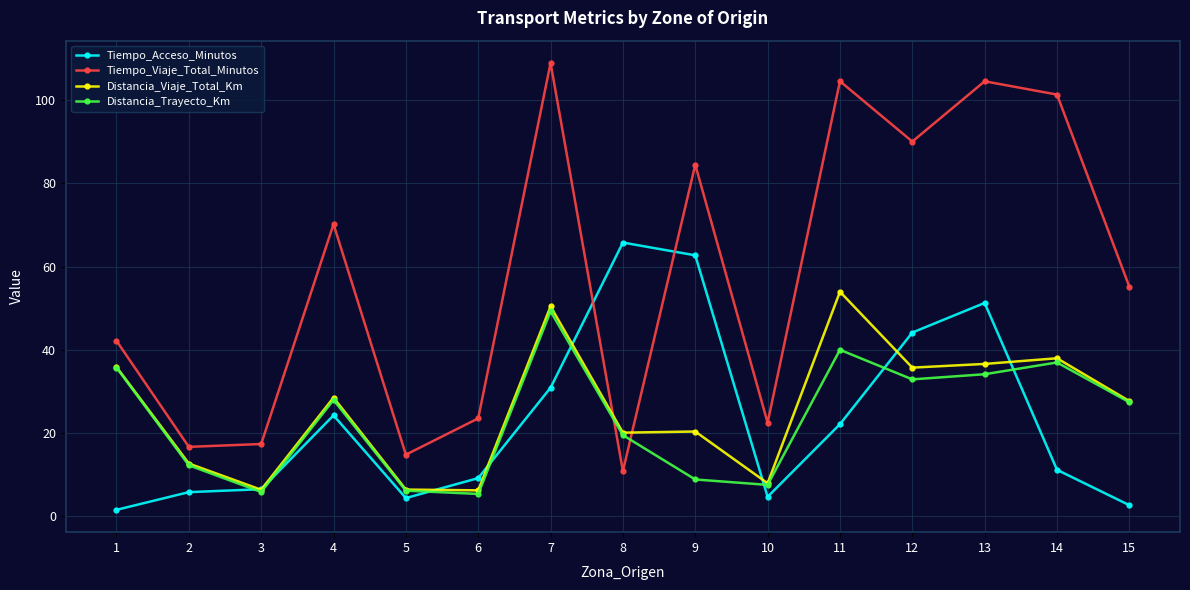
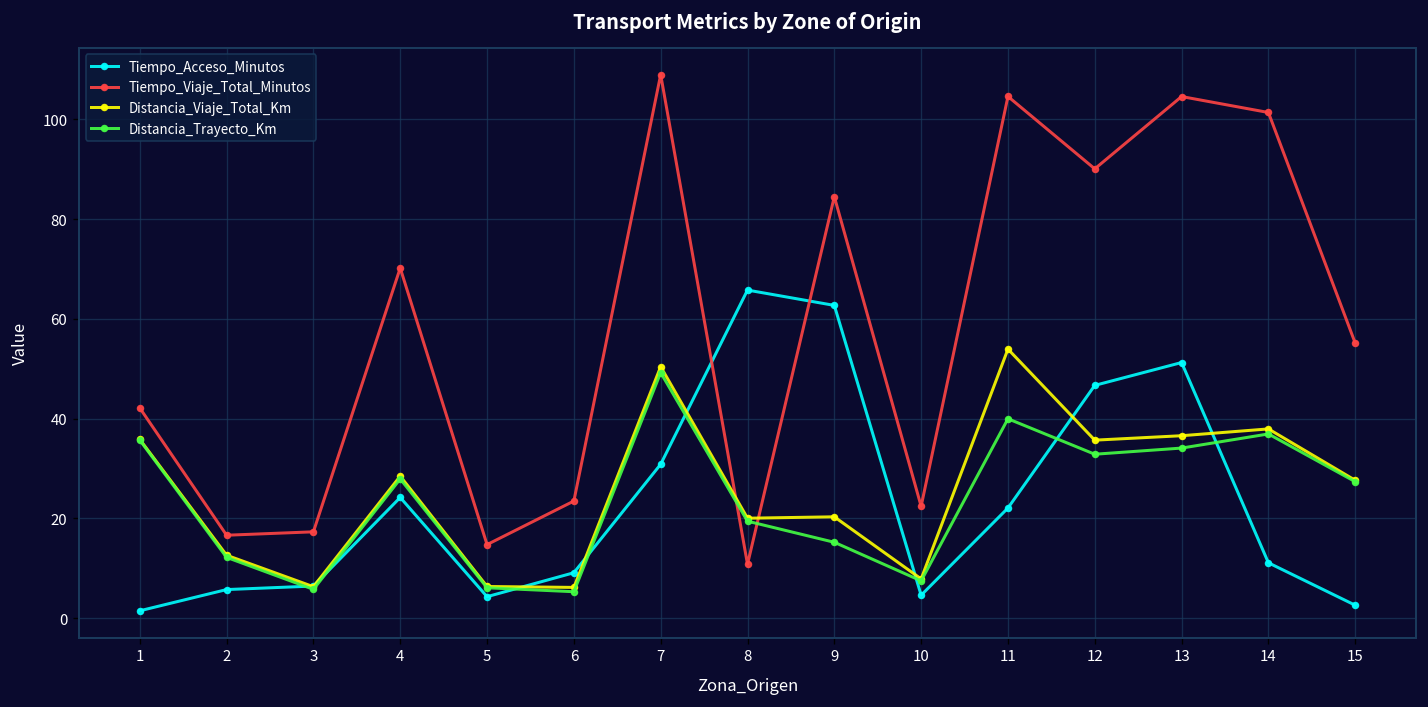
  {
    "Tiempo_Acceso_Minutos": {
      "1": 1,
      "2": 6,
      "4": 24,
      "5": 4,
      "6": 9,
      "7": 31,
      "8": 66,
      "9": 63,
      "10": 5,
      "11": 22,
-     "12": 44,
+     "12": 47,
      "13": 51,
      "14": 11,
      "15": 3
    },
    "Tiempo_Viaje_Total_Minutos": {
      "1": 42,
      "2": 17,
      "3": 17,
      "4": 70,
      "5": 15,
      "6": 23,
      "7": 109,
      "8": 11,
      "9": 84,
      "10": 22,
      "11": 105,
      "12": 90,
      "13": 105,
      "14": 101,
      "15": 55
    },
    "Distancia_Viaje_Total_Km": {
      "6": 6,
      "7": 50,
      "9": 20,
      "11": 54,
      "12": 36,
      "13": 37,
      "14": 38
    },
    "Distancia_Trayecto_Km": {
      "6": 5,
      "7": 49,
-     "9": 9,
+     "9": 15,
      "11": 40,
      "12": 33,
      "13": 34,
      "14": 37
    }
  }
